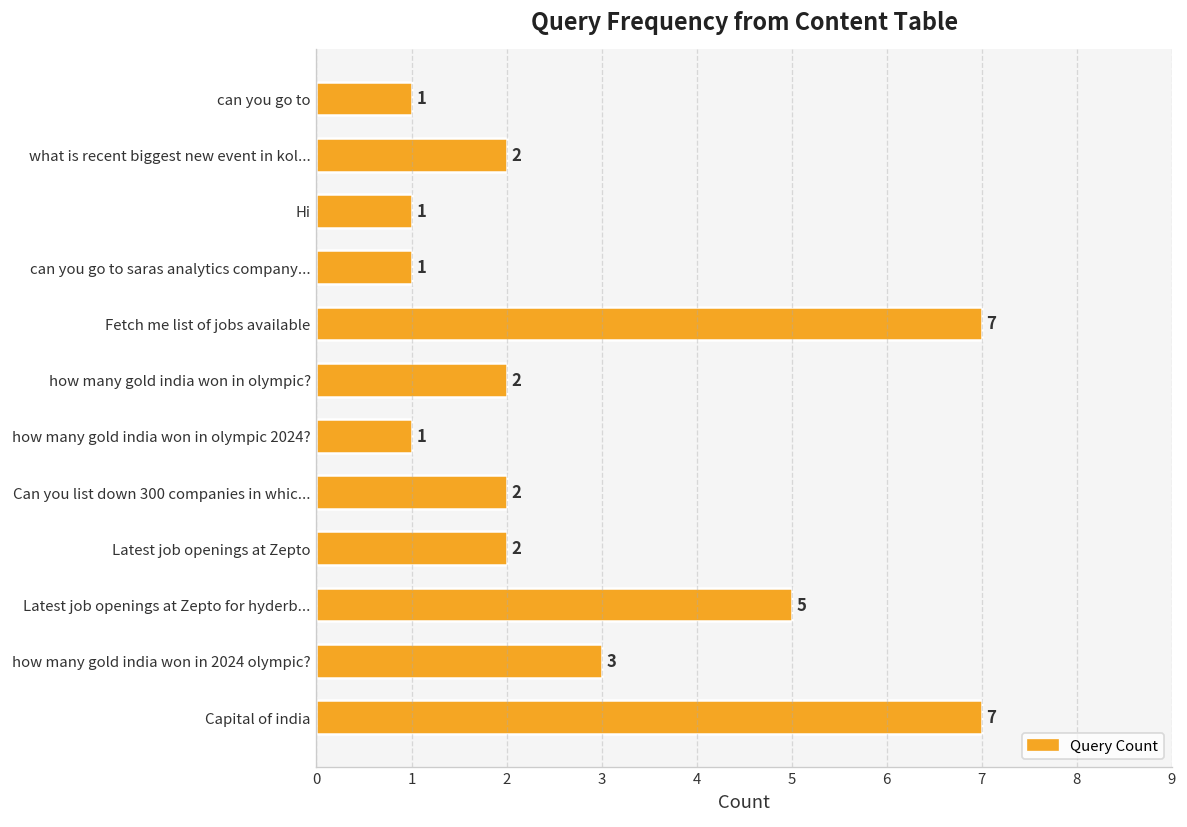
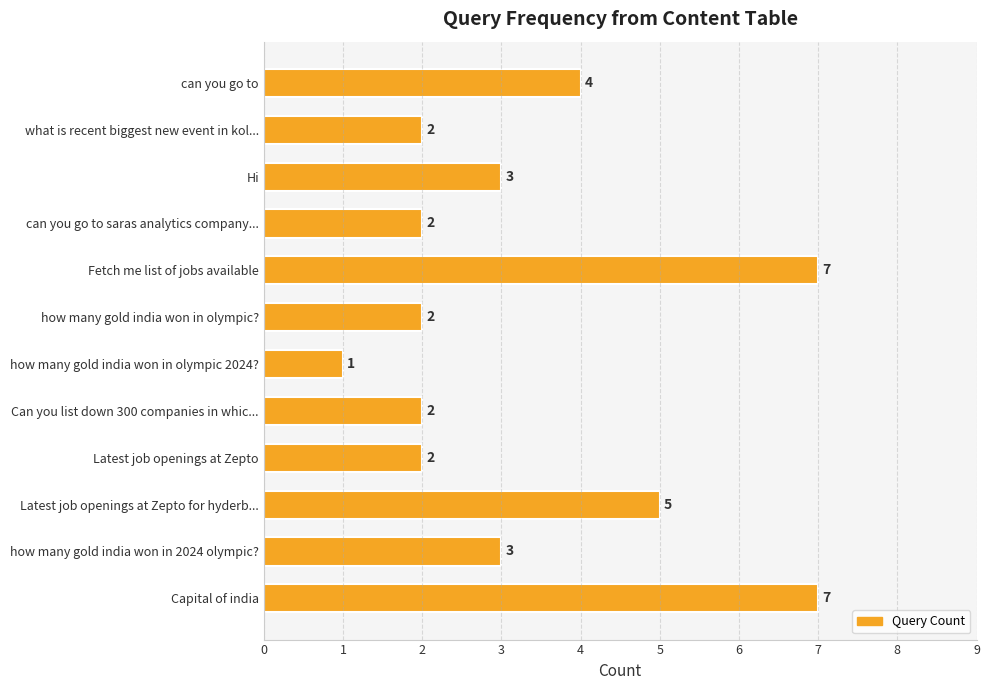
  {
-   "can you go to": 1,
+   "can you go to": 4,
    "what is recent biggest new event in kol...": 2,
-   "Hi": 1,
-   "can you go to saras analytics company...": 1,
+   "Hi": 3,
+   "can you go to saras analytics company...": 2,
    "Fetch me list of jobs available": 7,
    "how many gold india won in olympic?": 2,
    "how many gold india won in olympic 2024?": 1,
    "Can you list down 300 companies in whic...": 2,
    "Latest job openings at Zepto": 2,
    "Latest job openings at Zepto for hyderb...": 5,
    "how many gold india won in 2024 olympic?": 3,
    "Capital of india": 7
  }
